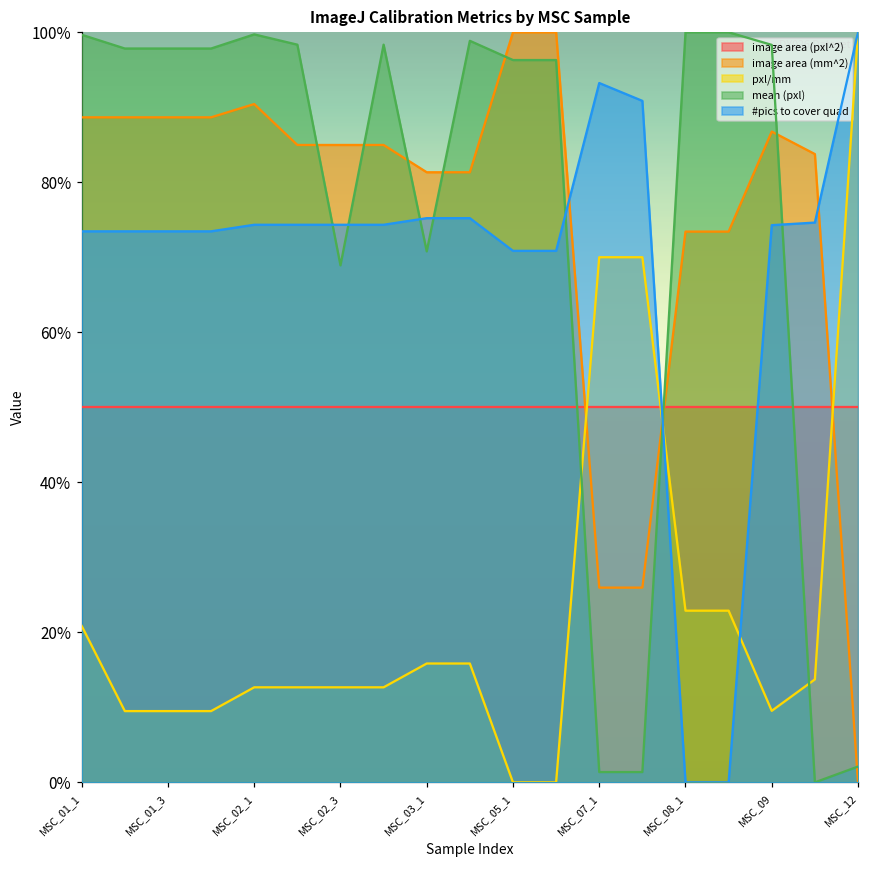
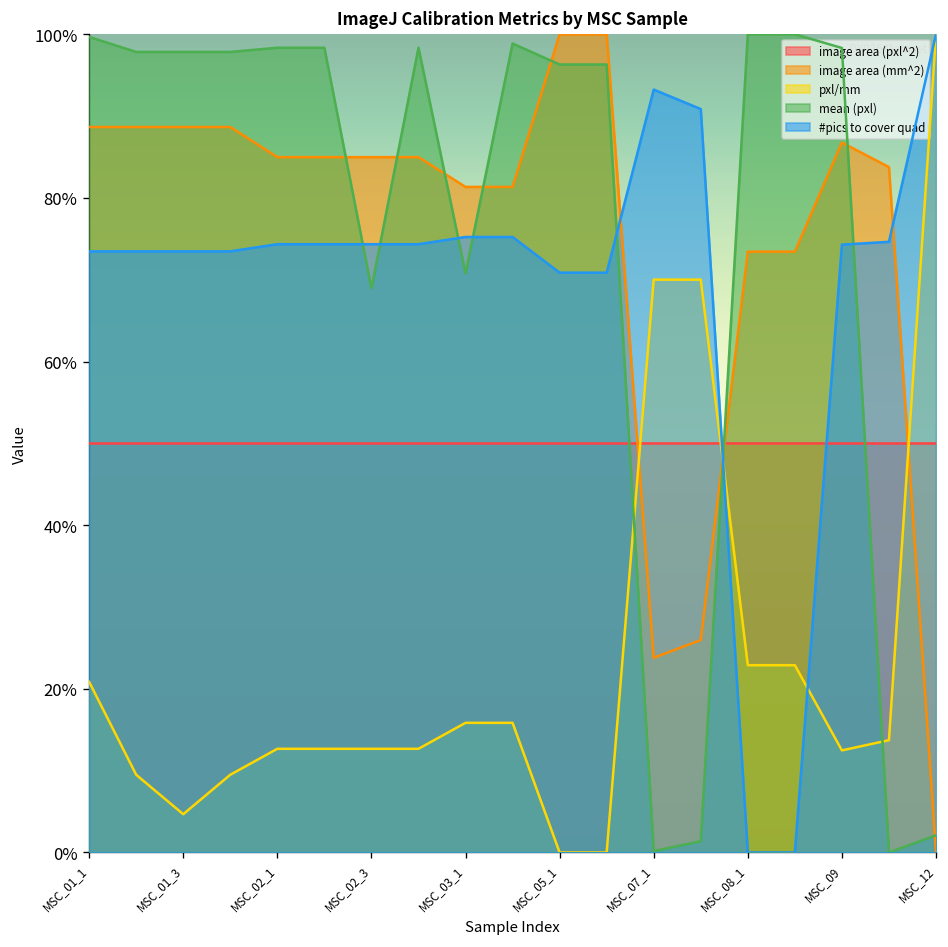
  {
    "image area (pxl^2)": {
      "MSC_01_1": "50%",
      "MSC_01_3": "50%",
      "MSC_02_1": "50%",
      "MSC_02_3": "50%",
      "MSC_03_1": "50%",
      "MSC_05_1": "50%",
      "MSC_07_1": "50%",
      "MSC_08_1": "50%",
      "MSC_09": "50%",
      "MSC_12": "50%"
    },
    "image area (mm^2)": {
      "MSC_01_1": "89%",
      "MSC_01_3": "89%",
-     "MSC_02_1": "90%",
+     "MSC_02_1": "85%",
      "MSC_02_3": "85%",
      "MSC_03_1": "81%",
      "MSC_05_1": "100%",
-     "MSC_07_1": "26%",
+     "MSC_07_1": "24%",
      "MSC_08_1": "73%",
      "MSC_09": "87%",
      "MSC_12": "0%"
    },
    "pxl/mm": {
      "MSC_01_1": "21%",
-     "MSC_01_3": "10%",
+     "MSC_01_3": "5%",
      "MSC_02_1": "13%",
      "MSC_02_3": "13%",
      "MSC_03_1": "16%",
      "MSC_05_1": "0%",
      "MSC_07_1": "70%",
      "MSC_08_1": "23%",
-     "MSC_09": "10%"
+     "MSC_09": "12%"
    },
    "mean (pxl)": {
      "MSC_01_1": "100%",
      "MSC_01_3": "98%",
-     "MSC_02_1": "100%",
+     "MSC_02_1": "98%",
      "MSC_02_3": "69%",
      "MSC_03_1": "71%",
      "MSC_05_1": "96%",
-     "MSC_07_1": "1%",
+     "MSC_07_1": "0%",
      "MSC_08_1": "100%",
      "MSC_12": "2%"
    },
    "#pics to cover quad": {
      "MSC_01_1": "73%",
      "MSC_01_3": "73%",
      "MSC_02_1": "74%",
      "MSC_02_3": "74%",
      "MSC_03_1": "75%",
      "MSC_05_1": "71%",
      "MSC_07_1": "93%",
      "MSC_08_1": "0%",
      "MSC_09": "74%"
    }
  }
